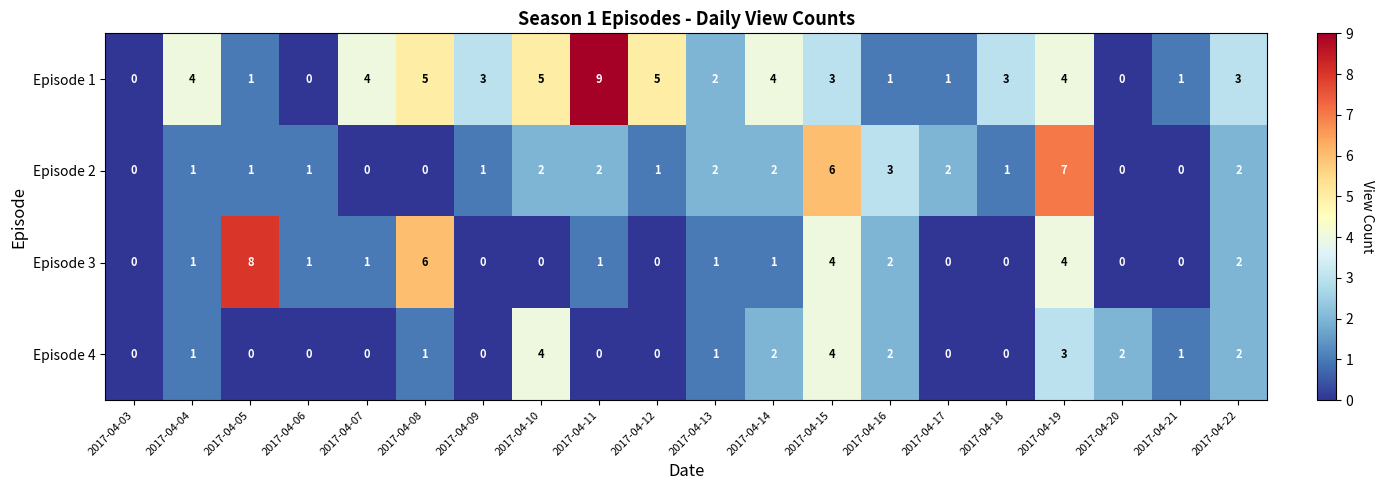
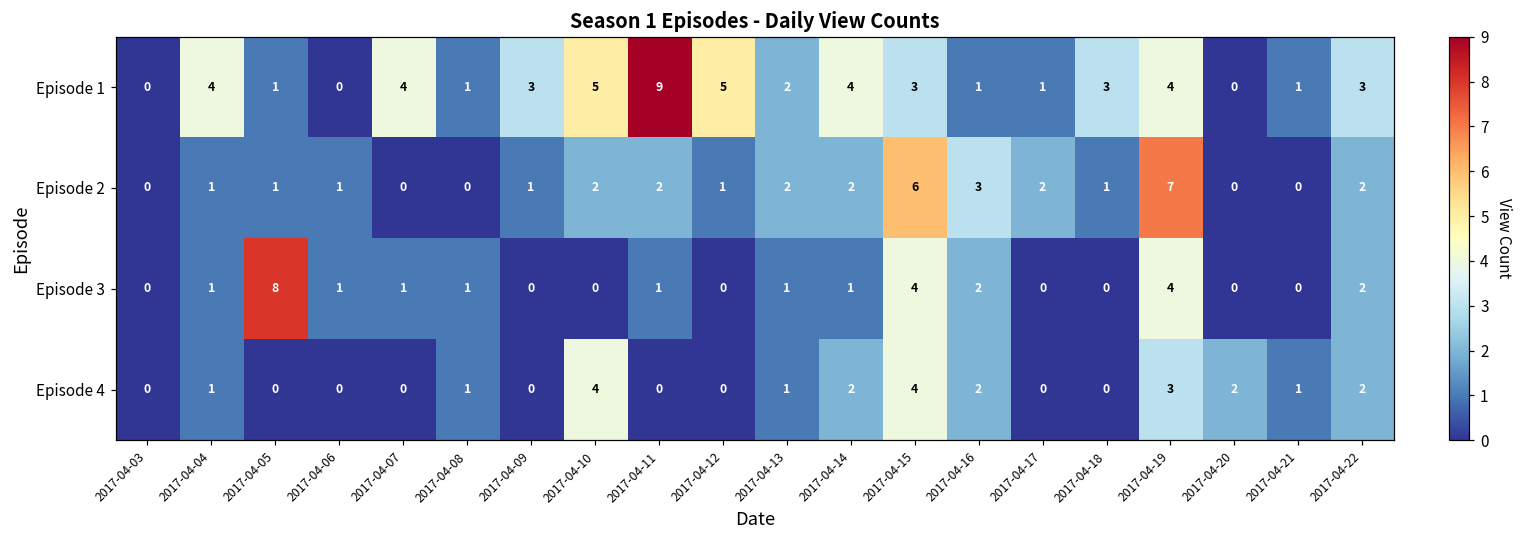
  {
    "Episode 1": {
      "2017-04-03": 0,
      "2017-04-04": 4,
      "2017-04-05": 1,
      "2017-04-06": 0,
      "2017-04-07": 4,
-     "2017-04-08": 5,
+     "2017-04-08": 1,
      "2017-04-09": 3,
      "2017-04-10": 5,
      "2017-04-11": 9,
      "2017-04-12": 5,
      "2017-04-13": 2,
      "2017-04-14": 4,
      "2017-04-15": 3,
      "2017-04-16": 1,
      "2017-04-17": 1,
      "2017-04-18": 3,
      "2017-04-19": 4,
      "2017-04-20": 0,
      "2017-04-21": 1,
      "2017-04-22": 3
    },
    "Episode 2": {
      "2017-04-03": 0,
      "2017-04-04": 1,
      "2017-04-05": 1,
      "2017-04-06": 1,
      "2017-04-07": 0,
      "2017-04-08": 0,
      "2017-04-09": 1,
      "2017-04-10": 2,
      "2017-04-11": 2,
      "2017-04-12": 1,
      "2017-04-13": 2,
      "2017-04-14": 2,
      "2017-04-15": 6,
      "2017-04-16": 3,
      "2017-04-17": 2,
      "2017-04-18": 1,
      "2017-04-19": 7,
      "2017-04-20": 0,
      "2017-04-21": 0,
      "2017-04-22": 2
    },
    "Episode 3": {
      "2017-04-03": 0,
      "2017-04-04": 1,
      "2017-04-05": 8,
      "2017-04-06": 1,
      "2017-04-07": 1,
-     "2017-04-08": 6,
+     "2017-04-08": 1,
      "2017-04-09": 0,
      "2017-04-10": 0,
      "2017-04-11": 1,
      "2017-04-12": 0,
      "2017-04-13": 1,
      "2017-04-14": 1,
      "2017-04-15": 4,
      "2017-04-16": 2,
      "2017-04-17": 0,
      "2017-04-18": 0,
      "2017-04-19": 4,
      "2017-04-20": 0,
      "2017-04-21": 0,
      "2017-04-22": 2
    },
    "Episode 4": {
      "2017-04-03": 0,
      "2017-04-04": 1,
      "2017-04-05": 0,
      "2017-04-06": 0,
      "2017-04-07": 0,
      "2017-04-08": 1,
      "2017-04-09": 0,
      "2017-04-10": 4,
      "2017-04-11": 0,
      "2017-04-12": 0,
      "2017-04-13": 1,
      "2017-04-14": 2,
      "2017-04-15": 4,
      "2017-04-16": 2,
      "2017-04-17": 0,
      "2017-04-18": 0,
      "2017-04-19": 3,
      "2017-04-20": 2,
      "2017-04-21": 1,
      "2017-04-22": 2
    }
  }
